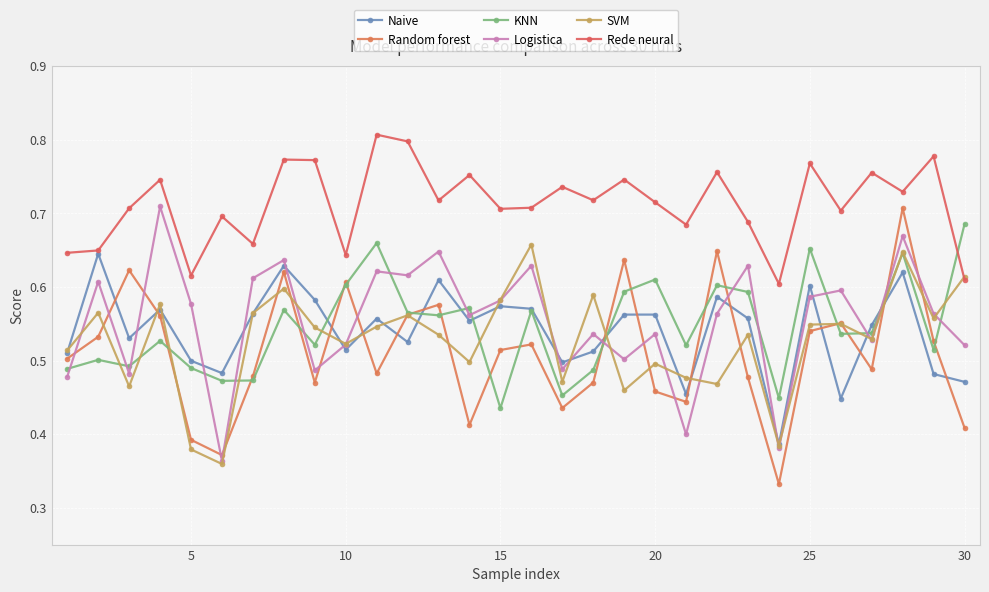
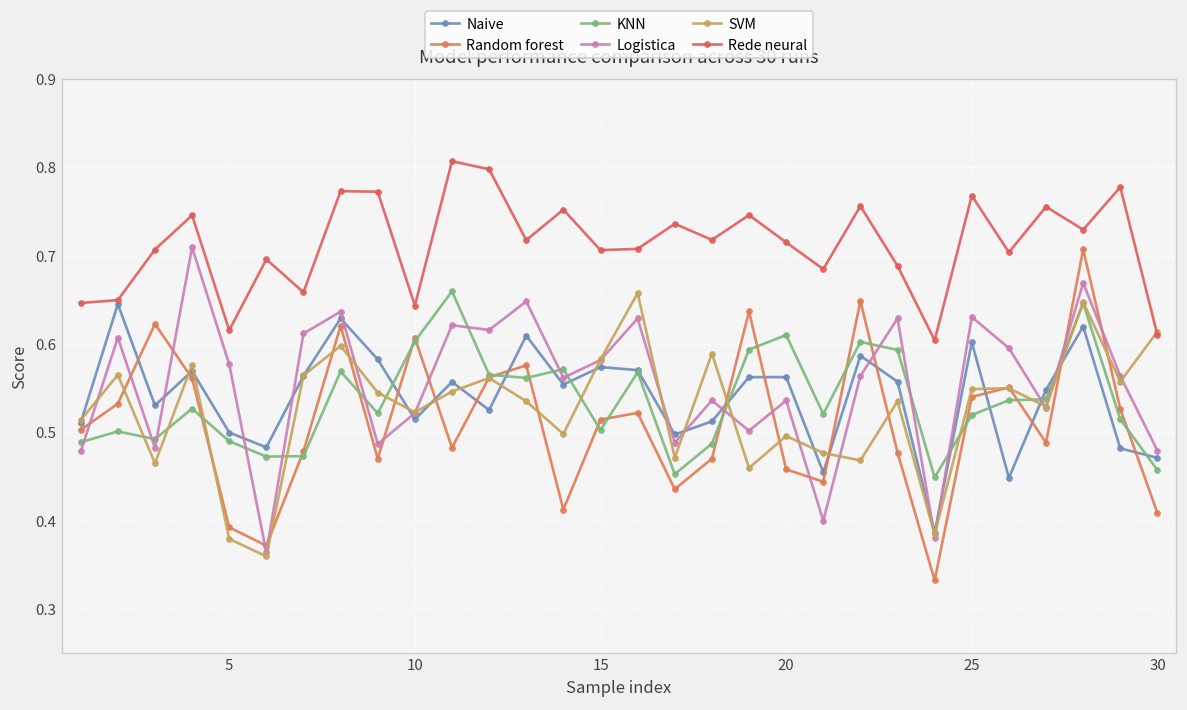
  {
    "Naive": {
      "5": 0.50,
      "10": 0.51,
      "15": 0.57,
      "20": 0.56,
      "25": 0.60,
      "30": 0.47
    },
    "KNN": {
      "5": 0.49,
      "10": 0.60,
-     "15": 0.44,
+     "15": 0.50,
      "20": 0.61,
-     "25": 0.65,
-     "30": 0.69
+     "25": 0.52,
+     "30": 0.46
    },
    "Logistica": {
      "5": 0.58,
      "20": 0.54,
-     "25": 0.59,
-     "30": 0.52
+     "25": 0.63,
+     "30": 0.48
    }
  }
